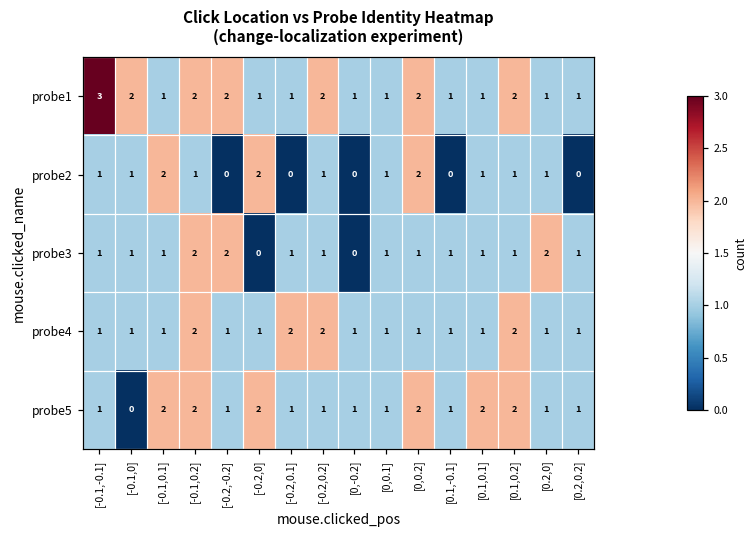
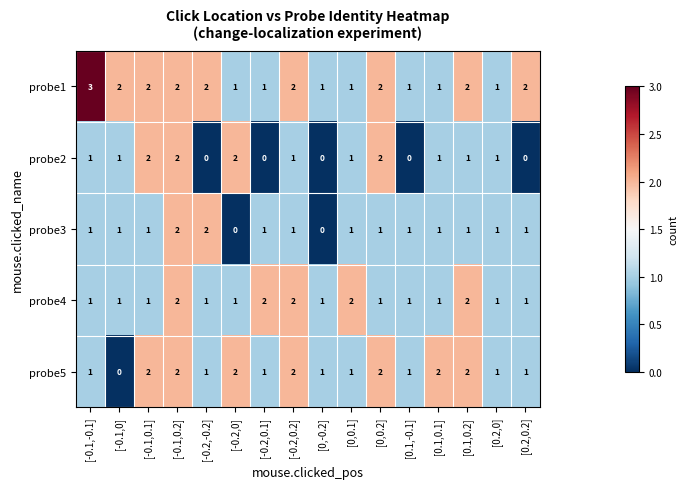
  {
    "probe1": {
      "[-0.1,-0.1]": 3,
      "[-0.1,0]": 2,
-     "[-0.1,0.1]": 1,
+     "[-0.1,0.1]": 2,
      "[-0.1,0.2]": 2,
      "[-0.2,-0.2]": 2,
      "[-0.2,0]": 1,
      "[-0.2,0.1]": 1,
      "[-0.2,0.2]": 2,
      "[0,-0.2]": 1,
      "[0,0.1]": 1,
      "[0,0.2]": 2,
      "[0.1,-0.1]": 1,
      "[0.1,0.1]": 1,
      "[0.1,0.2]": 2,
      "[0.2,0]": 1,
-     "[0.2,0.2]": 1
+     "[0.2,0.2]": 2
    },
    "probe2": {
      "[-0.1,-0.1]": 1,
      "[-0.1,0]": 1,
      "[-0.1,0.1]": 2,
-     "[-0.1,0.2]": 1,
+     "[-0.1,0.2]": 2,
      "[-0.2,-0.2]": 0,
      "[-0.2,0]": 2,
      "[-0.2,0.1]": 0,
      "[-0.2,0.2]": 1,
      "[0,-0.2]": 0,
      "[0,0.1]": 1,
      "[0,0.2]": 2,
      "[0.1,-0.1]": 0,
      "[0.1,0.1]": 1,
      "[0.1,0.2]": 1,
      "[0.2,0]": 1,
      "[0.2,0.2]": 0
    },
    "probe3": {
      "[-0.1,-0.1]": 1,
      "[-0.1,0]": 1,
      "[-0.1,0.1]": 1,
      "[-0.1,0.2]": 2,
      "[-0.2,-0.2]": 2,
      "[-0.2,0]": 0,
      "[-0.2,0.1]": 1,
      "[-0.2,0.2]": 1,
      "[0,-0.2]": 0,
      "[0,0.1]": 1,
      "[0,0.2]": 1,
      "[0.1,-0.1]": 1,
      "[0.1,0.1]": 1,
      "[0.1,0.2]": 1,
-     "[0.2,0]": 2,
+     "[0.2,0]": 1,
      "[0.2,0.2]": 1
    },
    "probe4": {
      "[-0.1,-0.1]": 1,
      "[-0.1,0]": 1,
      "[-0.1,0.1]": 1,
      "[-0.1,0.2]": 2,
      "[-0.2,-0.2]": 1,
      "[-0.2,0]": 1,
      "[-0.2,0.1]": 2,
      "[-0.2,0.2]": 2,
      "[0,-0.2]": 1,
-     "[0,0.1]": 1,
+     "[0,0.1]": 2,
      "[0,0.2]": 1,
      "[0.1,-0.1]": 1,
      "[0.1,0.1]": 1,
      "[0.1,0.2]": 2,
      "[0.2,0]": 1,
      "[0.2,0.2]": 1
    },
    "probe5": {
      "[-0.1,-0.1]": 1,
      "[-0.1,0]": 0,
      "[-0.1,0.1]": 2,
      "[-0.1,0.2]": 2,
      "[-0.2,-0.2]": 1,
      "[-0.2,0]": 2,
      "[-0.2,0.1]": 1,
-     "[-0.2,0.2]": 1,
+     "[-0.2,0.2]": 2,
      "[0,-0.2]": 1,
      "[0,0.1]": 1,
      "[0,0.2]": 2,
      "[0.1,-0.1]": 1,
      "[0.1,0.1]": 2,
      "[0.1,0.2]": 2,
      "[0.2,0]": 1,
      "[0.2,0.2]": 1
    }
  }
